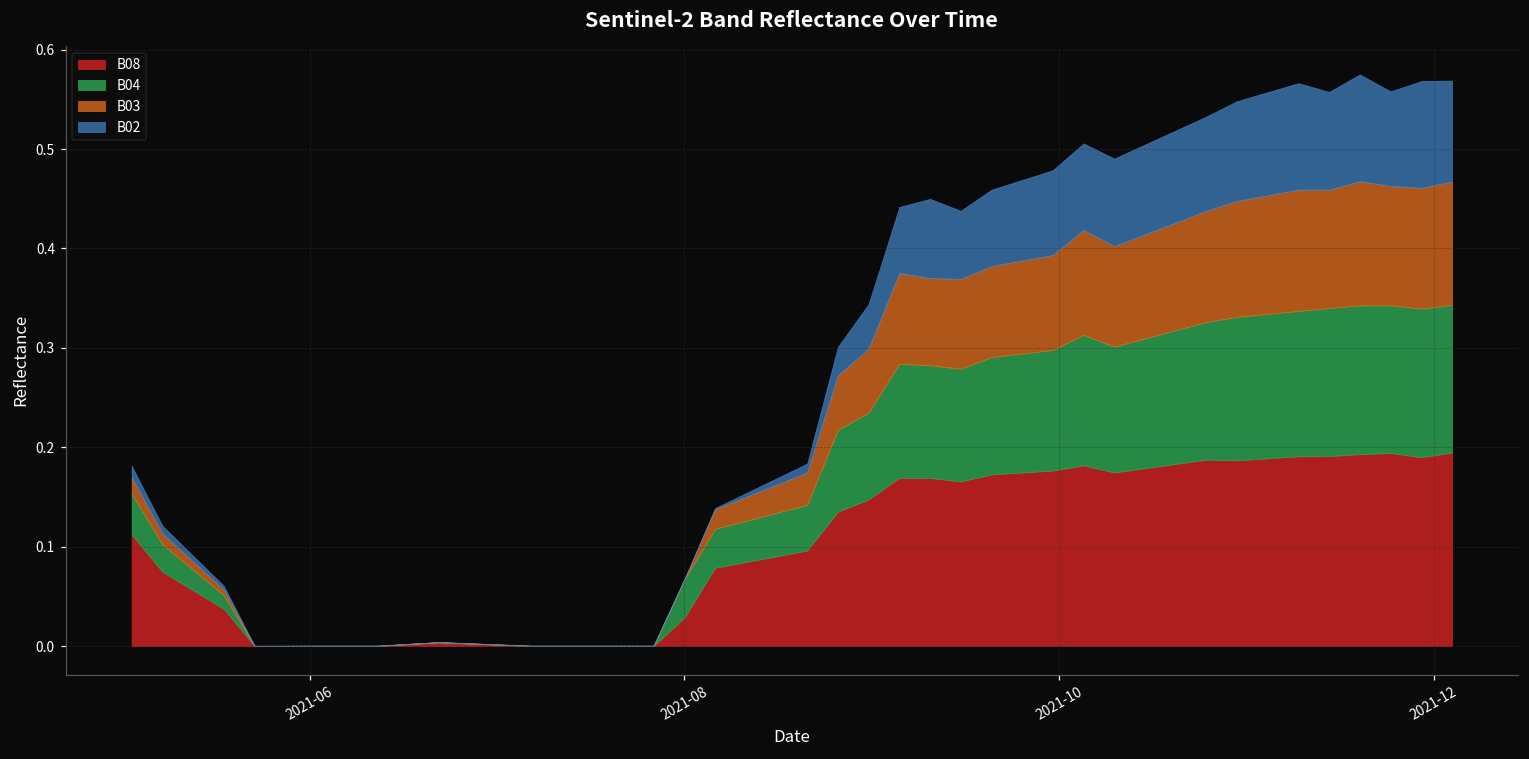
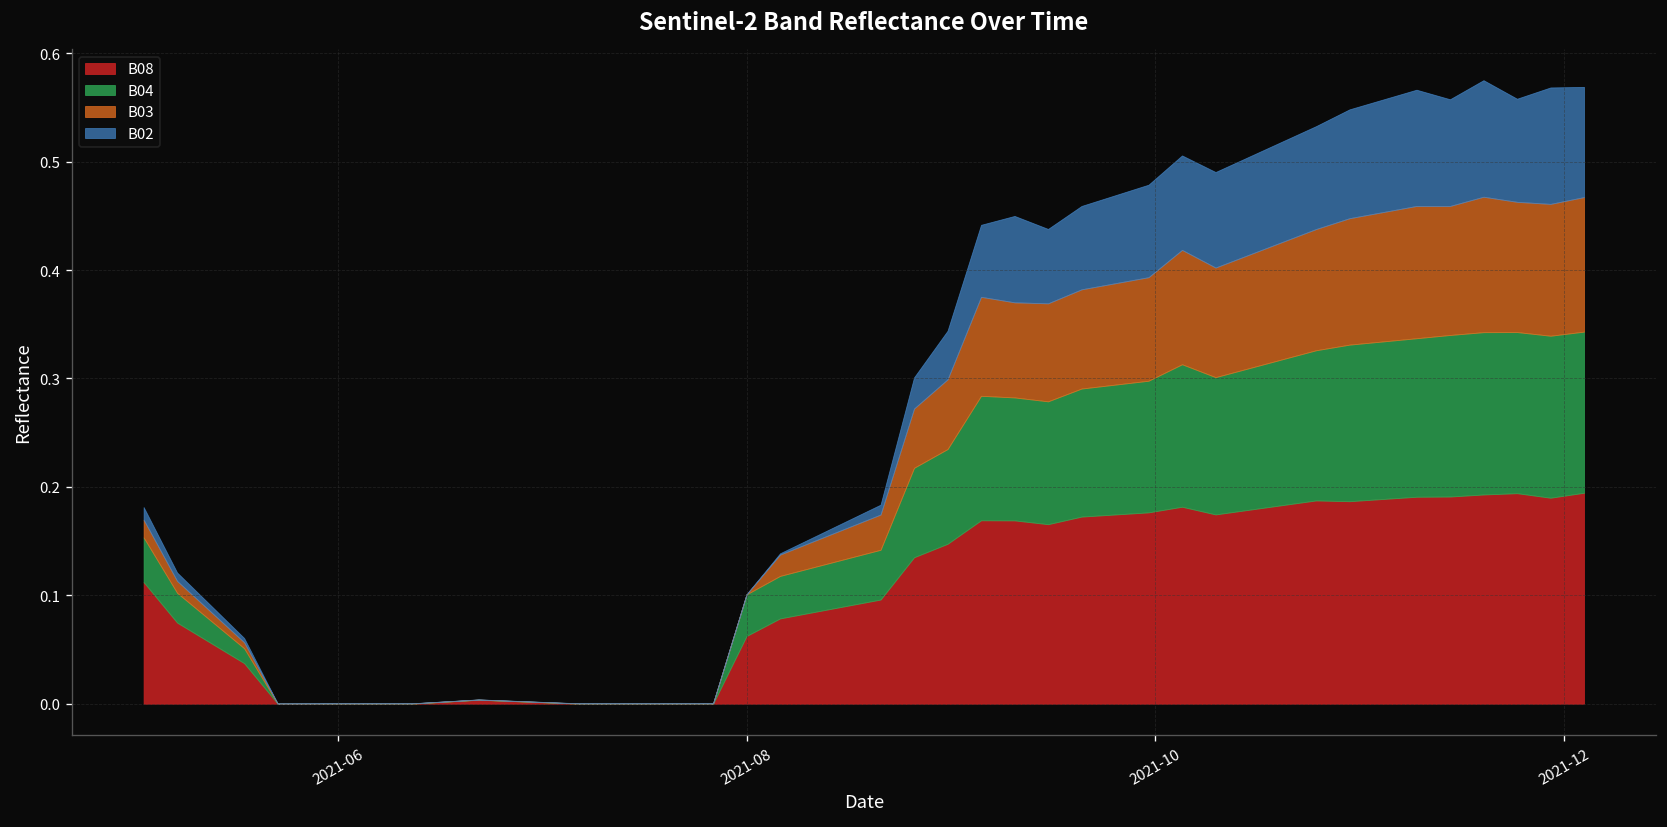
  {
    "B08": {
-     "2021-08": 0.03
+     "2021-08": 0.06
    }
  }
